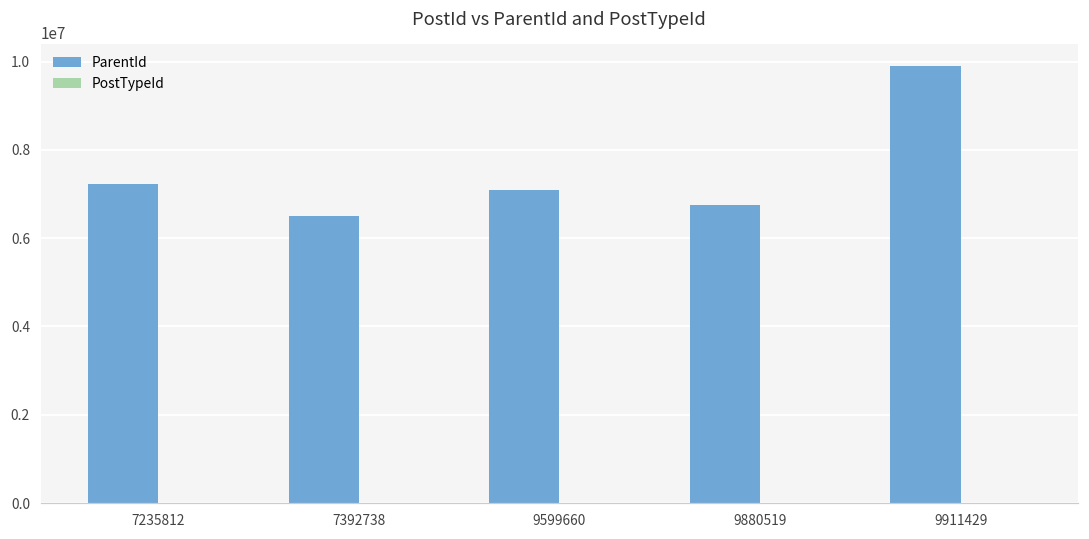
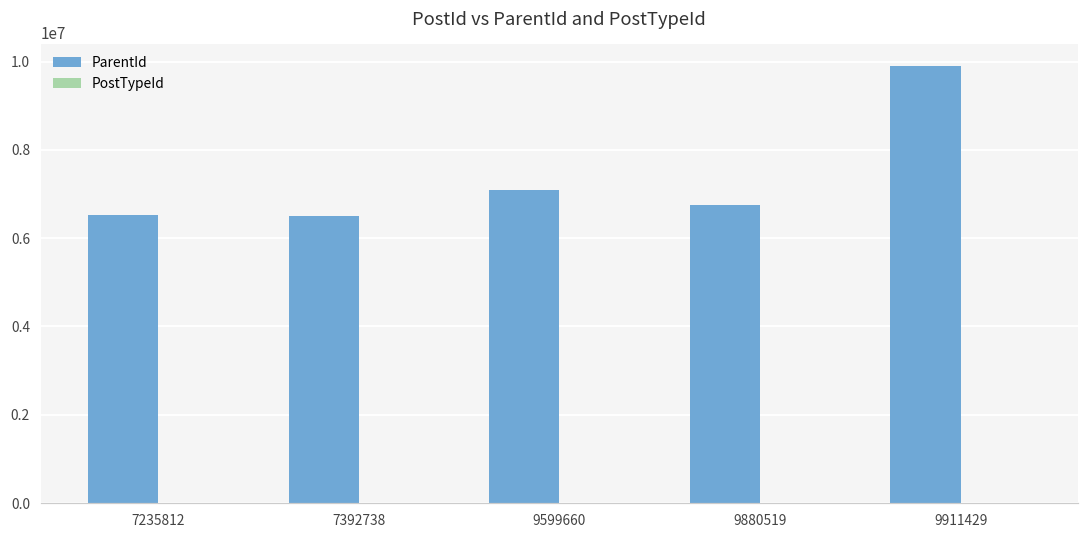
  {
    "ParentId": {
-     "7235812": 7200000,
+     "7235812": 6500000,
      "7392738": 6500000,
      "9599660": 7100000,
      "9880519": 6800000,
      "9911429": 9900000
    }
  }
